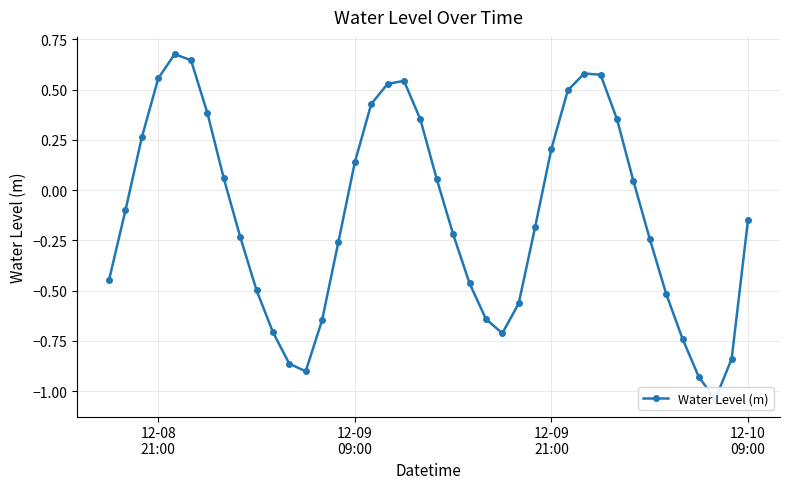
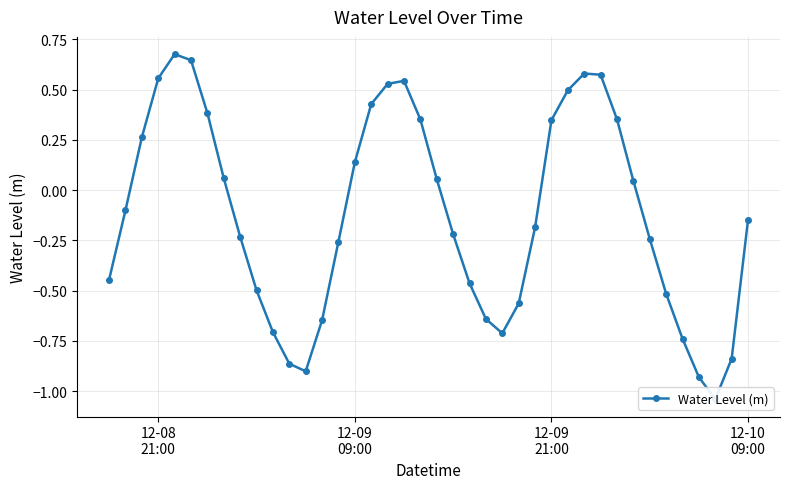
  {
    "12-08 21:00": 0.56,
    "12-09 09:00": 0.14,
-   "12-09 21:00": 0.21,
+   "12-09 21:00": 0.35,
    "12-10 09:00": -0.15
  }
